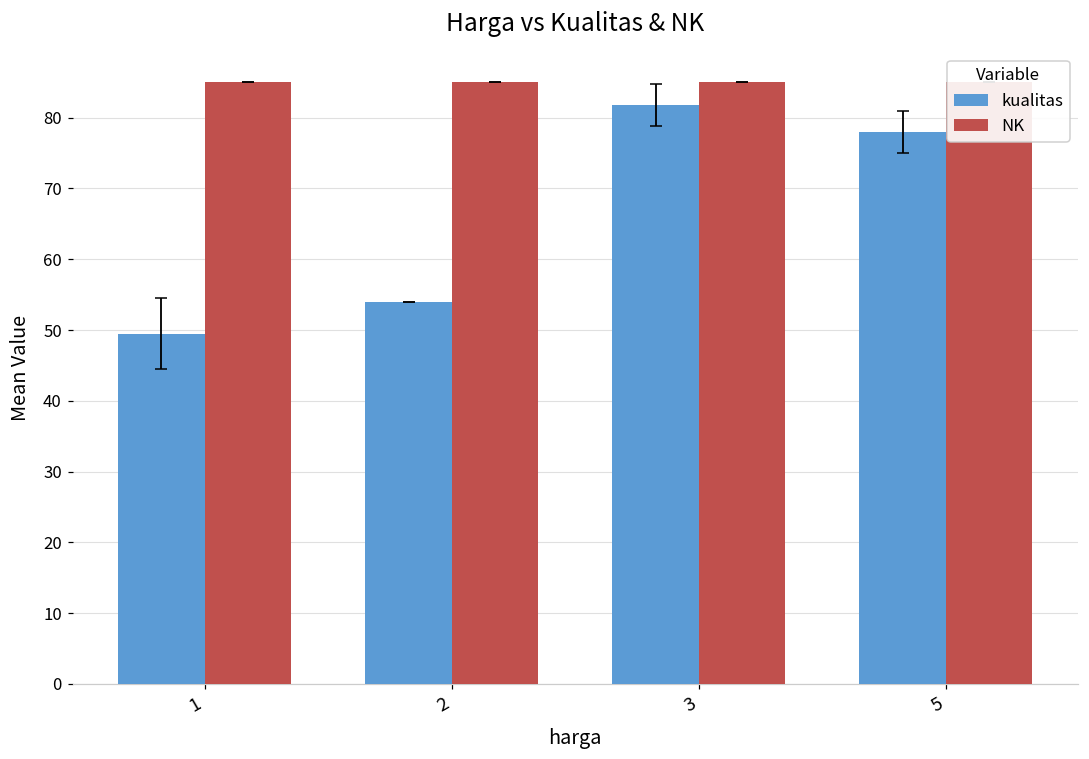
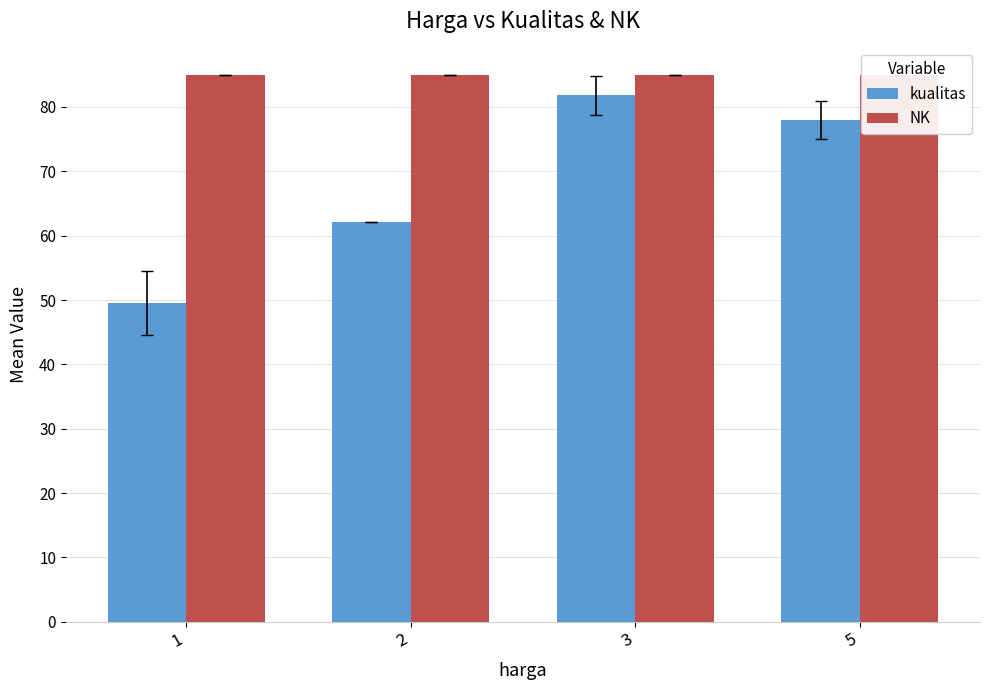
  {
    "kualitas": {
      "1": 50,
-     "2": 54,
+     "2": 62,
      "3": 82,
      "5": 78
    },
    "NK": {
      "1": 85,
      "2": 85,
      "3": 85
    }
  }
